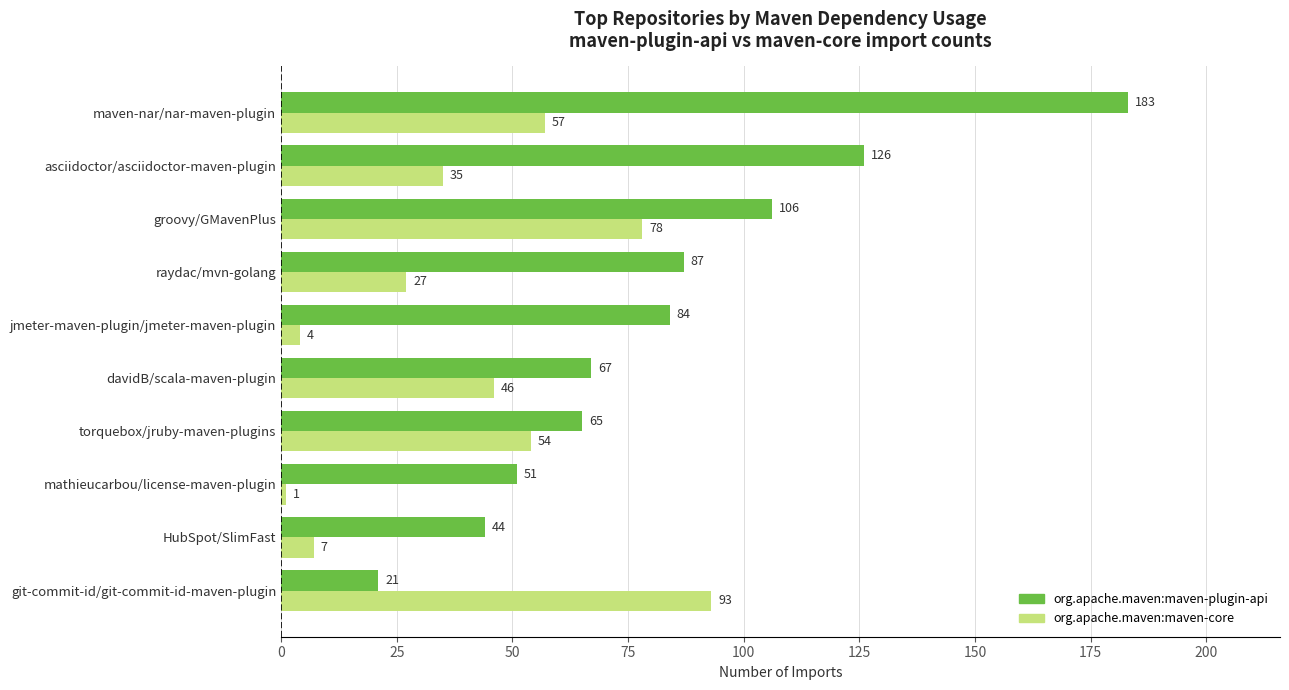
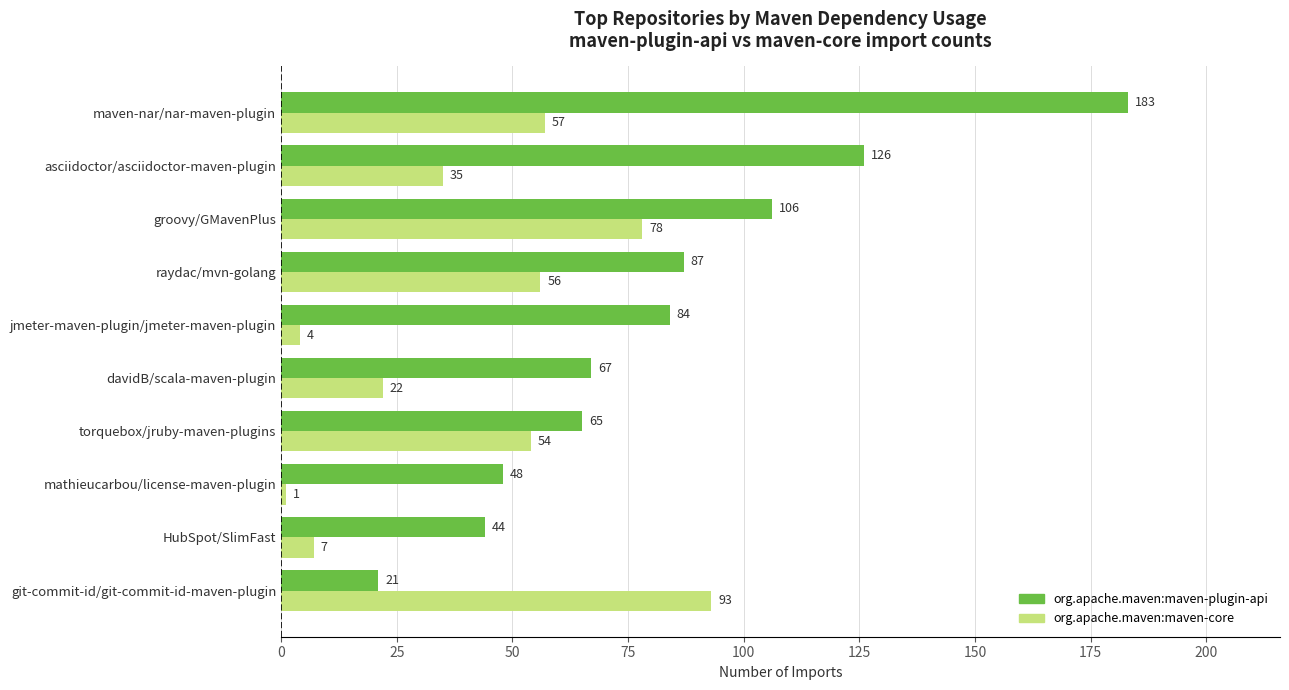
  {
    "org.apache.maven:maven-plugin-api": {
      "maven-nar/nar-maven-plugin": 183,
      "asciidoctor/asciidoctor-maven-plugin": 126,
      "groovy/GMavenPlus": 106,
      "raydac/mvn-golang": 87,
      "jmeter-maven-plugin/jmeter-maven-plugin": 84,
      "davidB/scala-maven-plugin": 67,
      "torquebox/jruby-maven-plugins": 65,
-     "mathieucarbou/license-maven-plugin": 51,
+     "mathieucarbou/license-maven-plugin": 48,
      "HubSpot/SlimFast": 44,
      "git-commit-id/git-commit-id-maven-plugin": 21
    },
    "org.apache.maven:maven-core": {
      "maven-nar/nar-maven-plugin": 57,
      "asciidoctor/asciidoctor-maven-plugin": 35,
      "groovy/GMavenPlus": 78,
-     "raydac/mvn-golang": 27,
+     "raydac/mvn-golang": 56,
      "jmeter-maven-plugin/jmeter-maven-plugin": 4,
-     "davidB/scala-maven-plugin": 46,
+     "davidB/scala-maven-plugin": 22,
      "torquebox/jruby-maven-plugins": 54,
      "mathieucarbou/license-maven-plugin": 1,
      "HubSpot/SlimFast": 7,
      "git-commit-id/git-commit-id-maven-plugin": 93
    }
  }
